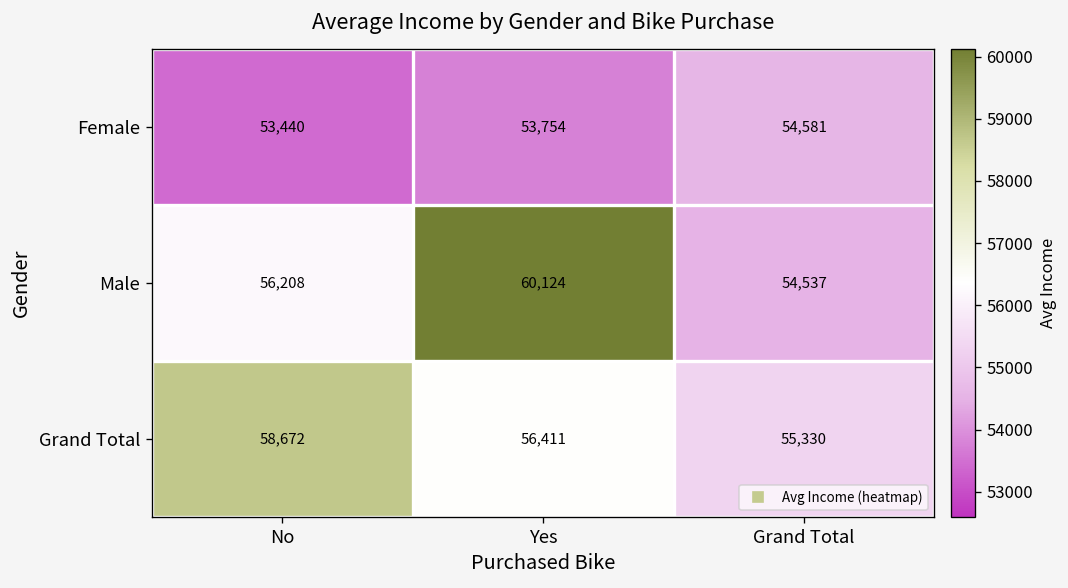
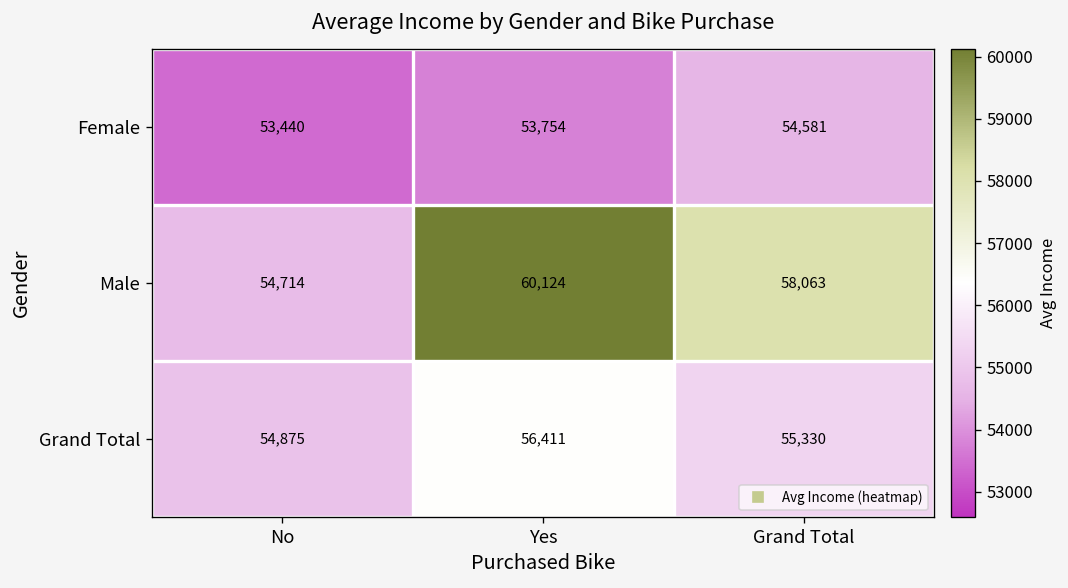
  {
    "Female": {
      "No": "53,440",
      "Yes": "53,754",
      "Grand Total": "54,581"
    },
    "Male": {
-     "No": "56,208",
+     "No": "54,714",
      "Yes": "60,124",
-     "Grand Total": "54,537"
+     "Grand Total": "58,063"
    },
    "Grand Total": {
-     "No": "58,672",
+     "No": "54,875",
      "Yes": "56,411",
      "Grand Total": "55,330"
    }
  }
